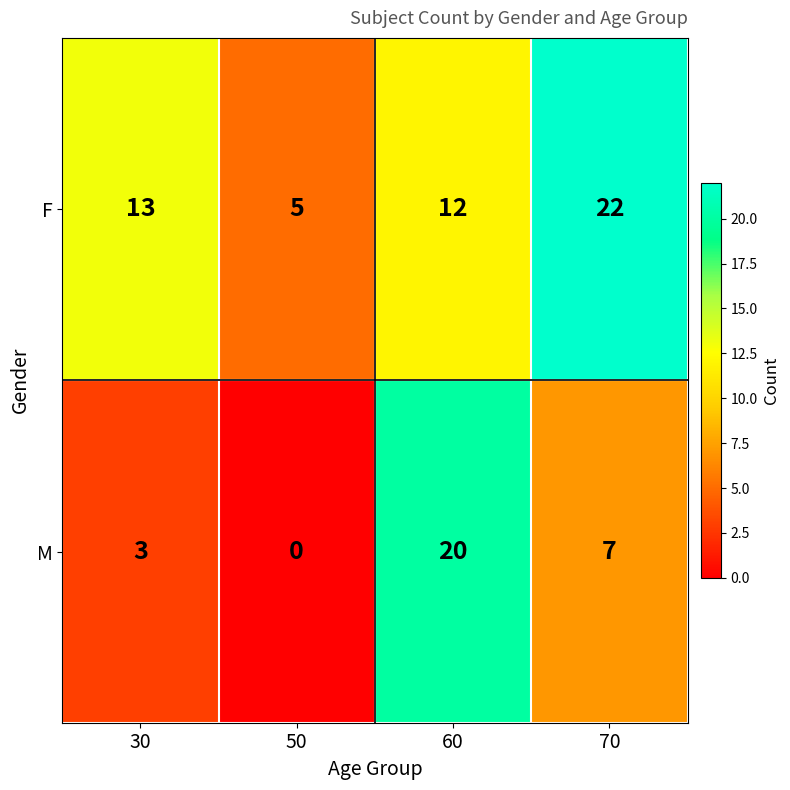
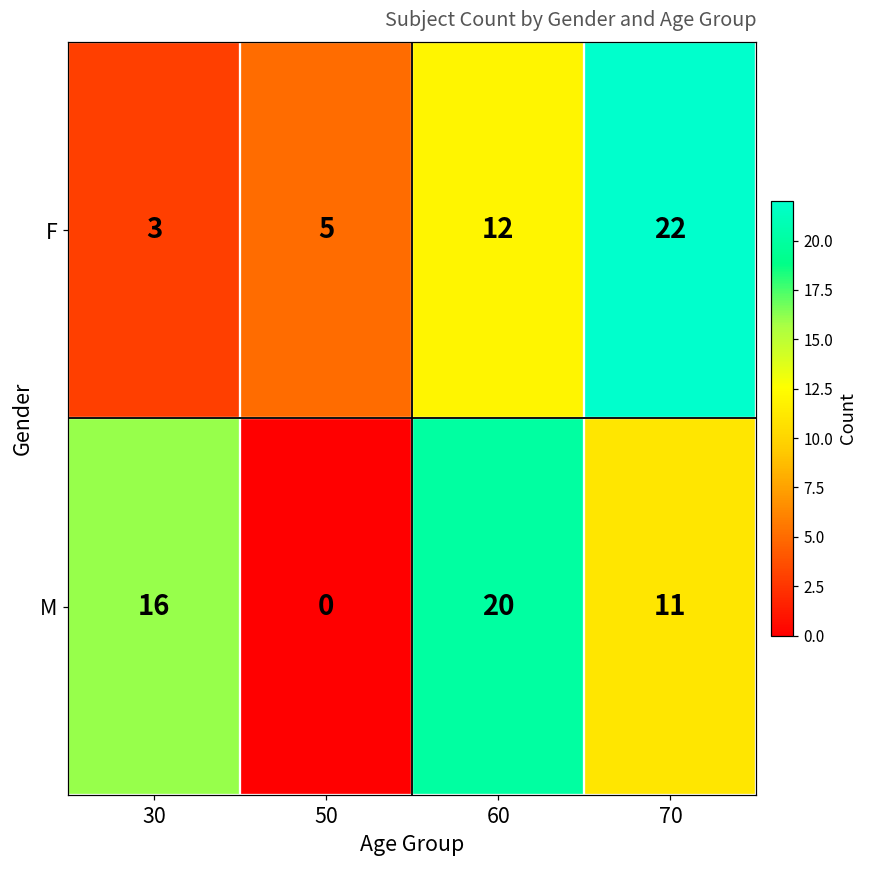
  {
    "F": {
-     "30": 13,
+     "30": 3,
      "50": 5,
      "60": 12,
      "70": 22
    },
    "M": {
-     "30": 3,
+     "30": 16,
      "50": 0,
      "60": 20,
-     "70": 7
+     "70": 11
    }
  }
